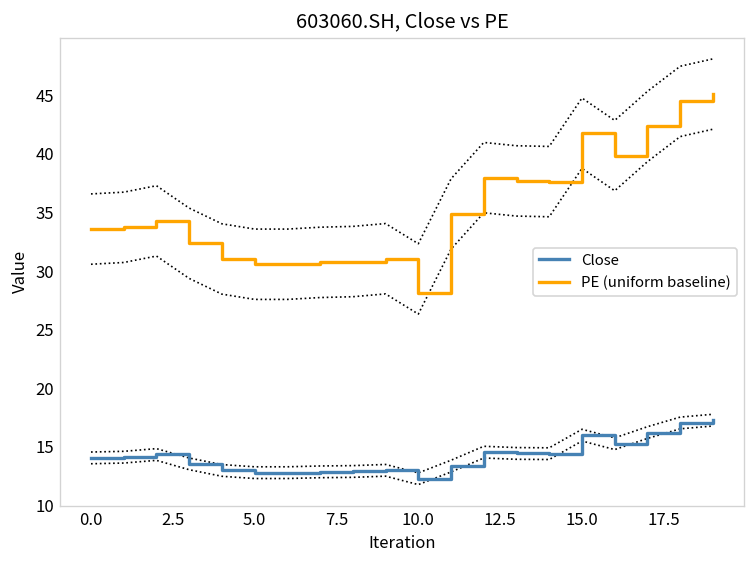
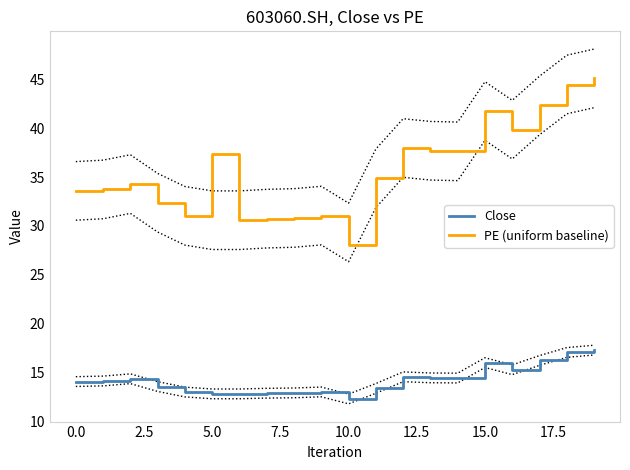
  {
    "Close": {
      "0.0": 14,
      "5.0": 13,
      "10.0": 12,
      "15.0": 16
    },
    "PE (uniform baseline)": {
      "0.0": 34,
-     "5.0": 31,
+     "5.0": 37,
      "10.0": 28,
      "15.0": 42
    }
  }
